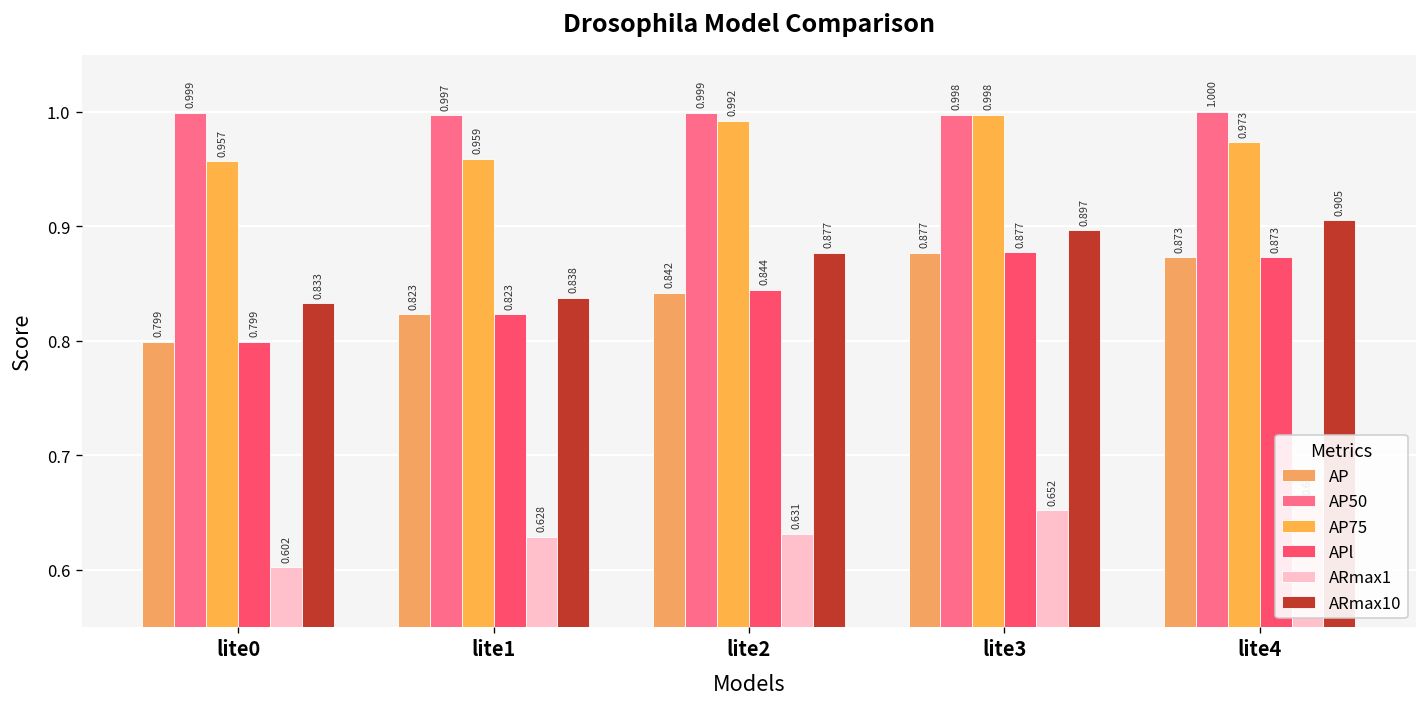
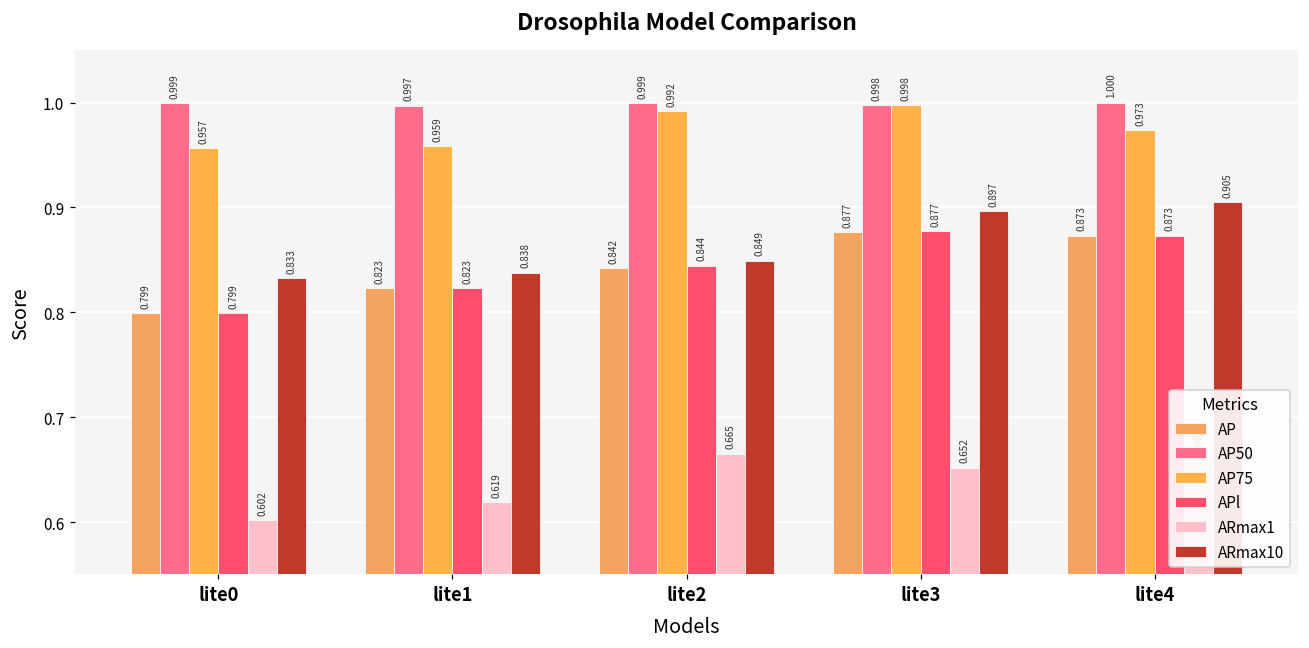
  {
    "ARmax1": {
      "lite0": 0.602,
-     "lite1": 0.628,
-     "lite2": 0.631,
+     "lite1": 0.619,
+     "lite2": 0.665,
      "lite3": 0.652
    },
    "ARmax10": {
      "lite0": 0.833,
      "lite1": 0.838,
-     "lite2": 0.877,
+     "lite2": 0.849,
      "lite3": 0.897,
      "lite4": 0.905
    }
  }
